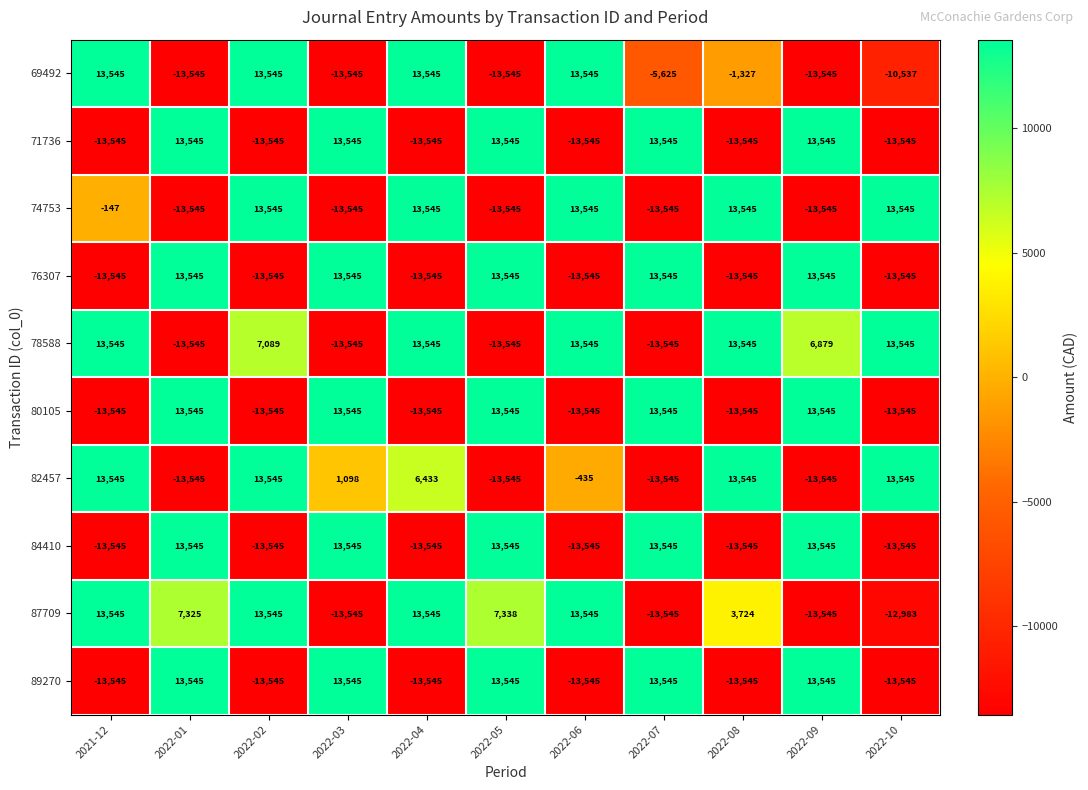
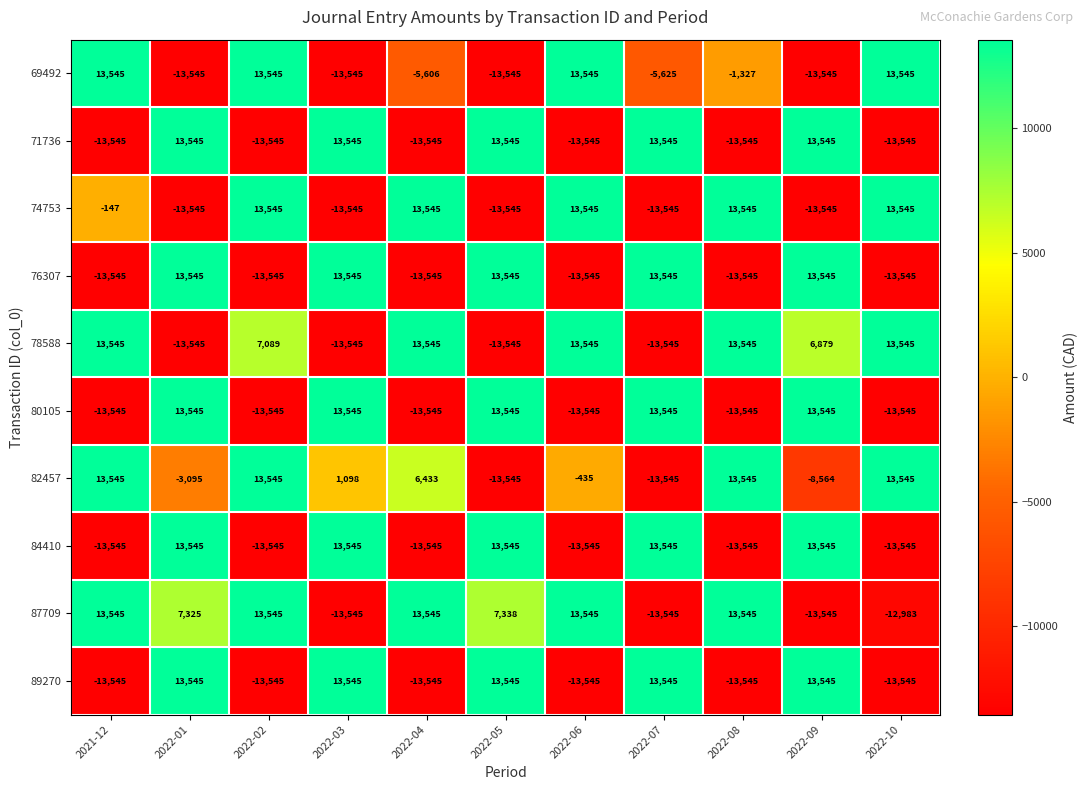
  {
    "69492": {
      "2021-12": "13,545",
      "2022-01": "-13,545",
      "2022-02": "13,545",
      "2022-03": "-13,545",
-     "2022-04": "13,545",
+     "2022-04": "-5,606",
      "2022-05": "-13,545",
      "2022-06": "13,545",
      "2022-07": "-5,625",
      "2022-08": "-1,327",
      "2022-09": "-13,545",
-     "2022-10": "-10,537"
+     "2022-10": "13,545"
    },
    "71736": {
      "2021-12": "-13,545",
      "2022-01": "13,545",
      "2022-02": "-13,545",
      "2022-03": "13,545",
      "2022-04": "-13,545",
      "2022-05": "13,545",
      "2022-06": "-13,545",
      "2022-07": "13,545",
      "2022-08": "-13,545",
      "2022-09": "13,545",
      "2022-10": "-13,545"
    },
    "74753": {
      "2021-12": "-147",
      "2022-01": "-13,545",
      "2022-02": "13,545",
      "2022-03": "-13,545",
      "2022-04": "13,545",
      "2022-05": "-13,545",
      "2022-06": "13,545",
      "2022-07": "-13,545",
      "2022-08": "13,545",
      "2022-09": "-13,545",
      "2022-10": "13,545"
    },
    "76307": {
      "2021-12": "-13,545",
      "2022-01": "13,545",
      "2022-02": "-13,545",
      "2022-03": "13,545",
      "2022-04": "-13,545",
      "2022-05": "13,545",
      "2022-06": "-13,545",
      "2022-07": "13,545",
      "2022-08": "-13,545",
      "2022-09": "13,545",
      "2022-10": "-13,545"
    },
    "78588": {
      "2021-12": "13,545",
      "2022-01": "-13,545",
      "2022-02": "7,089",
      "2022-03": "-13,545",
      "2022-04": "13,545",
      "2022-05": "-13,545",
      "2022-06": "13,545",
      "2022-07": "-13,545",
      "2022-08": "13,545",
      "2022-09": "6,879",
      "2022-10": "13,545"
    },
    "80105": {
      "2021-12": "-13,545",
      "2022-01": "13,545",
      "2022-02": "-13,545",
      "2022-03": "13,545",
      "2022-04": "-13,545",
      "2022-05": "13,545",
      "2022-06": "-13,545",
      "2022-07": "13,545",
      "2022-08": "-13,545",
      "2022-09": "13,545",
      "2022-10": "-13,545"
    },
    "82457": {
      "2021-12": "13,545",
-     "2022-01": "-13,545",
+     "2022-01": "-3,095",
      "2022-02": "13,545",
      "2022-03": "1,098",
      "2022-04": "6,433",
      "2022-05": "-13,545",
      "2022-06": "-435",
      "2022-07": "-13,545",
      "2022-08": "13,545",
-     "2022-09": "-13,545",
+     "2022-09": "-8,564",
      "2022-10": "13,545"
    },
    "84410": {
      "2021-12": "-13,545",
      "2022-01": "13,545",
      "2022-02": "-13,545",
      "2022-03": "13,545",
      "2022-04": "-13,545",
      "2022-05": "13,545",
      "2022-06": "-13,545",
      "2022-07": "13,545",
      "2022-08": "-13,545",
      "2022-09": "13,545",
      "2022-10": "-13,545"
    },
    "87709": {
      "2021-12": "13,545",
      "2022-01": "7,325",
      "2022-02": "13,545",
      "2022-03": "-13,545",
      "2022-04": "13,545",
      "2022-05": "7,338",
      "2022-06": "13,545",
      "2022-07": "-13,545",
-     "2022-08": "3,724",
+     "2022-08": "13,545",
      "2022-09": "-13,545",
      "2022-10": "-12,983"
    },
    "89270": {
      "2021-12": "-13,545",
      "2022-01": "13,545",
      "2022-02": "-13,545",
      "2022-03": "13,545",
      "2022-04": "-13,545",
      "2022-05": "13,545",
      "2022-06": "-13,545",
      "2022-07": "13,545",
      "2022-08": "-13,545",
      "2022-09": "13,545",
      "2022-10": "-13,545"
    }
  }
